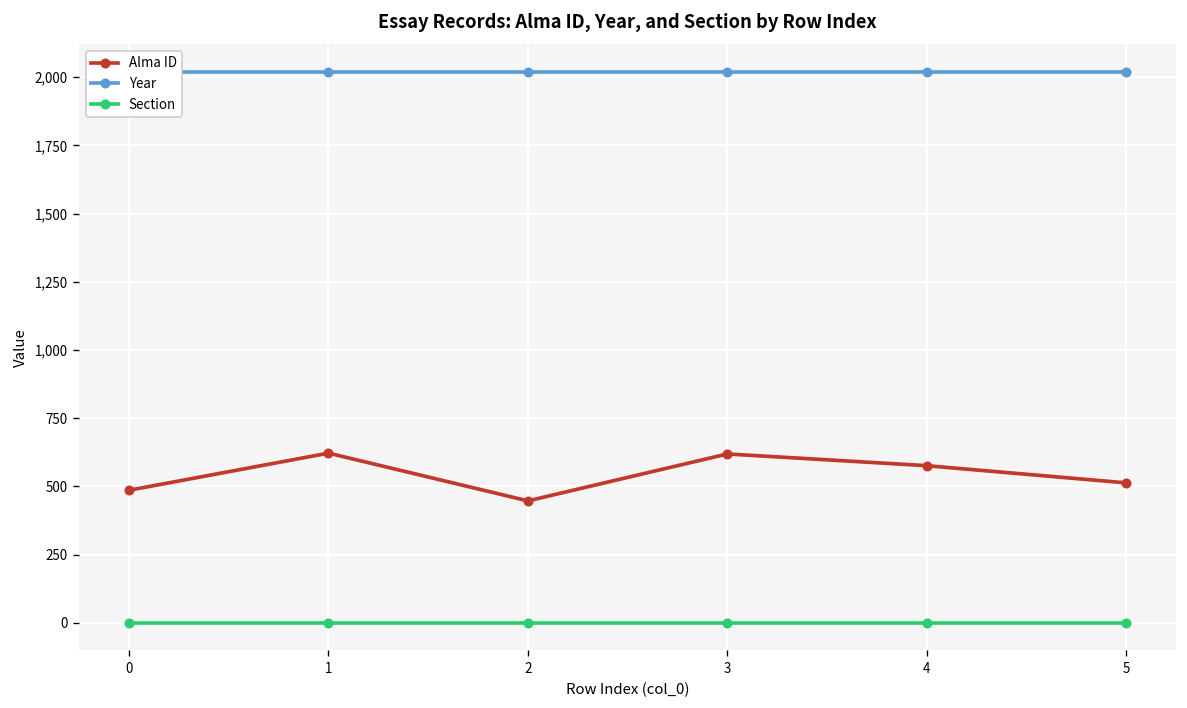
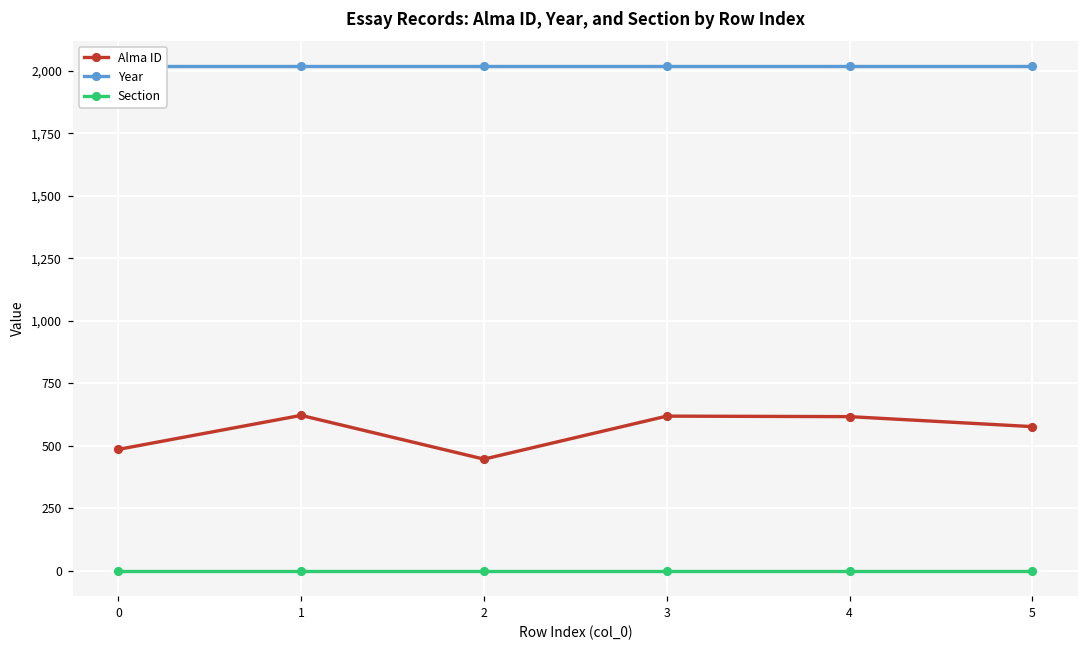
  {
    "Alma ID": {
      "0": "490",
      "1": "620",
      "2": "450",
      "3": "620",
-     "4": "580",
-     "5": "510"
+     "4": "620",
+     "5": "580"
    },
    "Year": {
      "1": "2,020",
      "2": "2,020",
      "3": "2,020",
      "4": "2,020",
      "5": "2,020"
    },
    "Section": {
      "0": "0",
      "1": "0",
      "2": "0",
      "3": "0",
      "4": "0",
      "5": "0"
    }
  }
